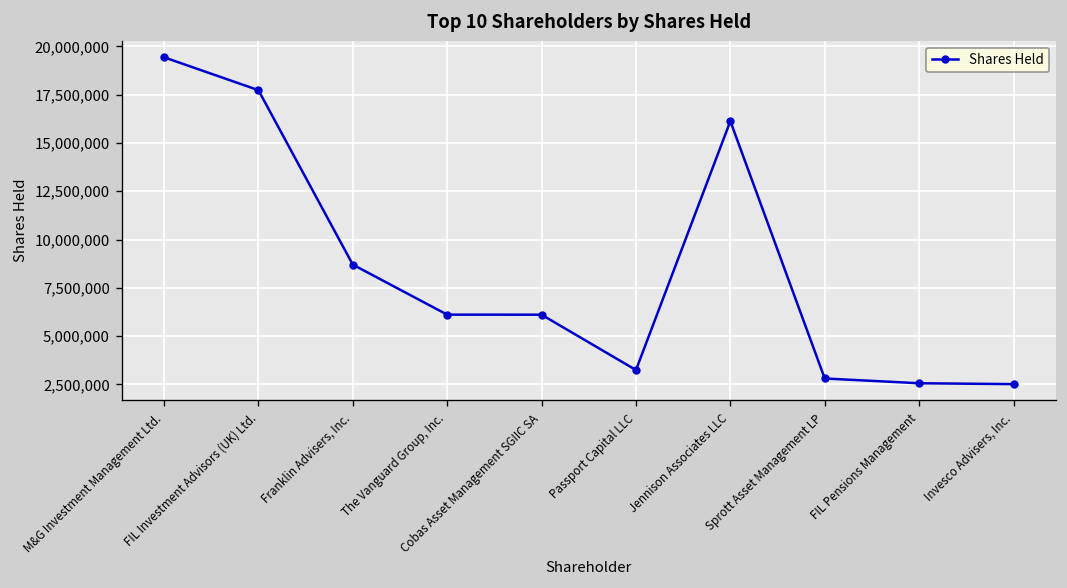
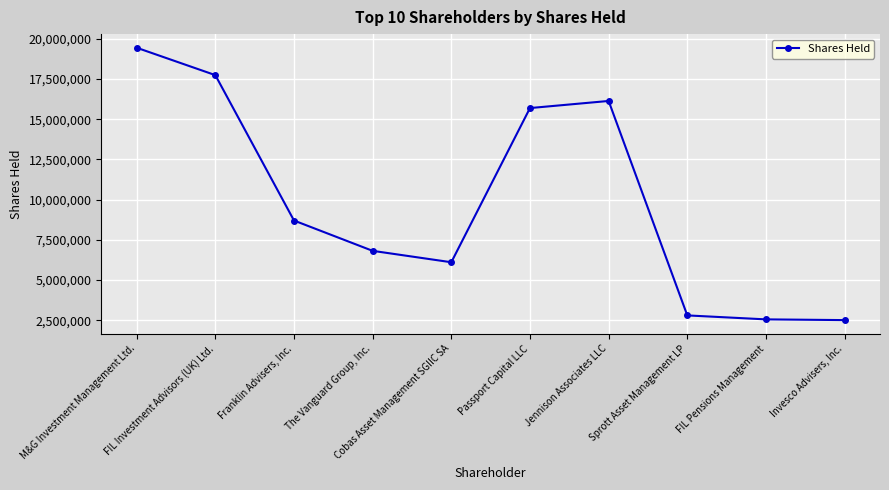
  {
    "M&G Investment Management Ltd.": "19,400,000",
    "FIL Investment Advisors (UK) Ltd.": "17,700,000",
    "Franklin Advisers, Inc.": "8,700,000",
-   "The Vanguard Group, Inc.": "6,100,000",
+   "The Vanguard Group, Inc.": "6,800,000",
    "Cobas Asset Management SGIIC SA": "6,100,000",
-   "Passport Capital LLC": "3,200,000",
+   "Passport Capital LLC": "15,700,000",
    "Jennison Associates LLC": "16,100,000",
    "Sprott Asset Management LP": "2,800,000",
    "FIL Pensions Management": "2,600,000",
    "Invesco Advisers, Inc.": "2,500,000"
  }
